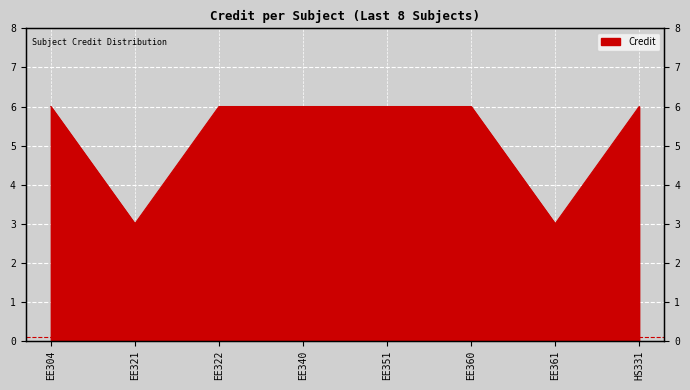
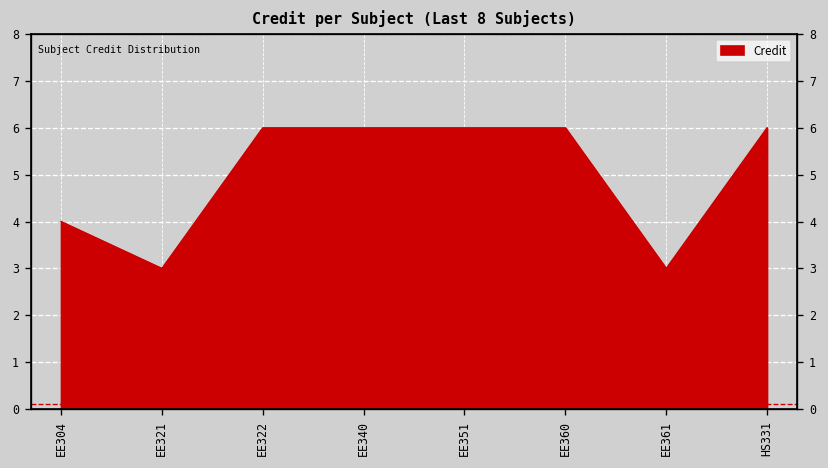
  {
-   "EE304": 6,
+   "EE304": 4,
    "EE321": 3,
    "EE322": 6,
    "EE340": 6,
    "EE351": 6,
    "EE360": 6,
    "EE361": 3,
    "HS331": 6
  }
